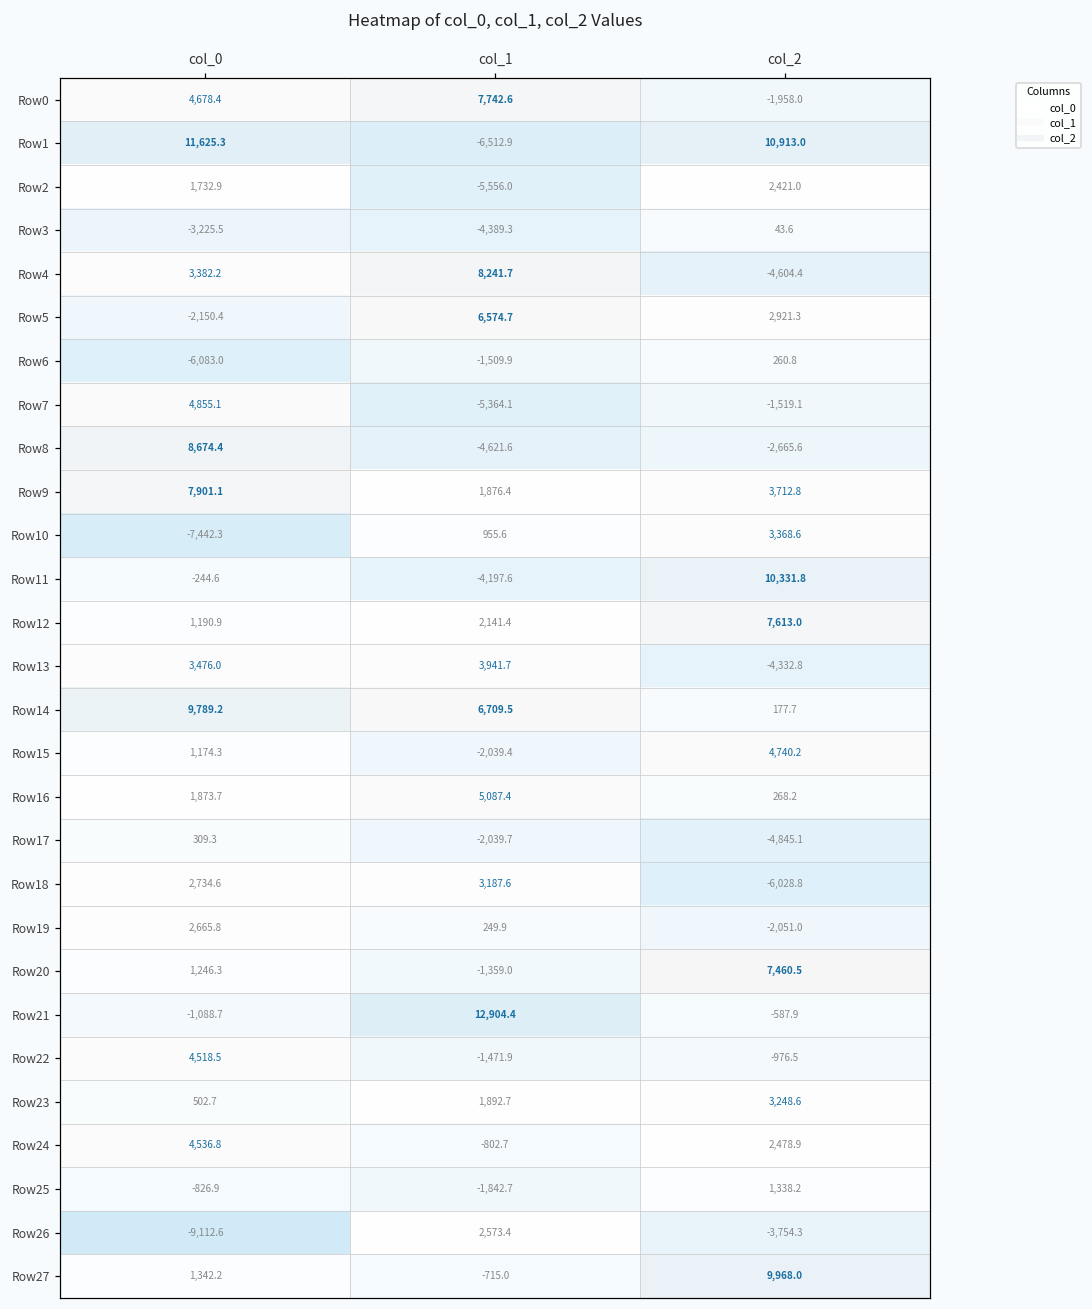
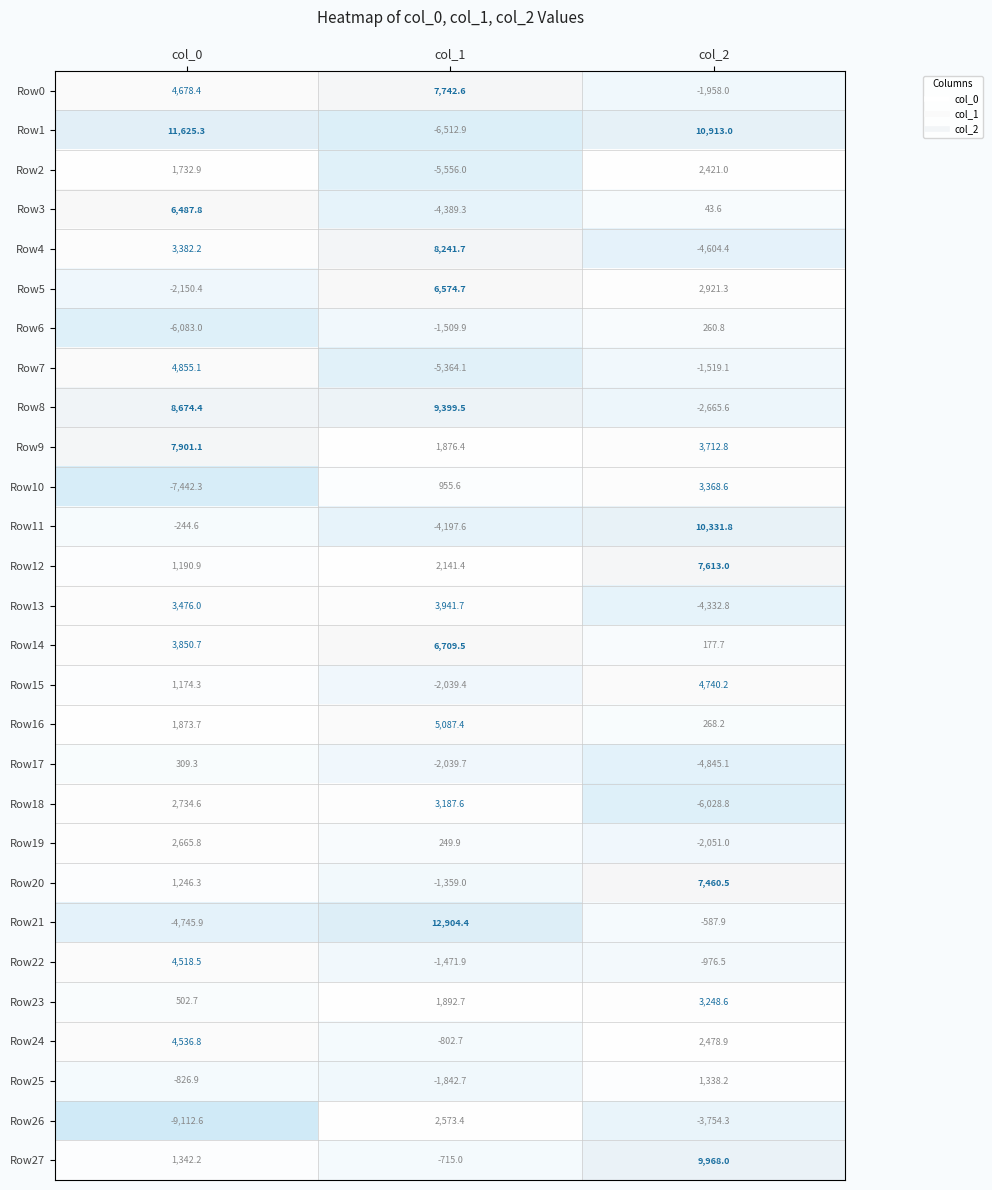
  {
    "Row0": {
      "col_0": "4,678.4",
      "col_1": "7,742.6",
      "col_2": "-1,958.0"
    },
    "Row1": {
      "col_0": "11,625.3",
      "col_1": "-6,512.9",
      "col_2": "10,913.0"
    },
    "Row2": {
      "col_0": "1,732.9",
      "col_1": "-5,556.0",
      "col_2": "2,421.0"
    },
    "Row3": {
-     "col_0": "-3,225.5",
+     "col_0": "6,487.8",
      "col_1": "-4,389.3",
      "col_2": "43.6"
    },
    "Row4": {
      "col_0": "3,382.2",
      "col_1": "8,241.7",
      "col_2": "-4,604.4"
    },
    "Row5": {
      "col_0": "-2,150.4",
      "col_1": "6,574.7",
      "col_2": "2,921.3"
    },
    "Row6": {
      "col_0": "-6,083.0",
      "col_1": "-1,509.9",
      "col_2": "260.8"
    },
    "Row7": {
      "col_0": "4,855.1",
      "col_1": "-5,364.1",
      "col_2": "-1,519.1"
    },
    "Row8": {
      "col_0": "8,674.4",
-     "col_1": "-4,621.6",
+     "col_1": "9,399.5",
      "col_2": "-2,665.6"
    },
    "Row9": {
      "col_0": "7,901.1",
      "col_1": "1,876.4",
      "col_2": "3,712.8"
    },
    "Row10": {
      "col_0": "-7,442.3",
      "col_1": "955.6",
      "col_2": "3,368.6"
    },
    "Row11": {
      "col_0": "-244.6",
      "col_1": "-4,197.6",
      "col_2": "10,331.8"
    },
    "Row12": {
      "col_0": "1,190.9",
      "col_1": "2,141.4",
      "col_2": "7,613.0"
    },
    "Row13": {
      "col_0": "3,476.0",
      "col_1": "3,941.7",
      "col_2": "-4,332.8"
    },
    "Row14": {
-     "col_0": "9,789.2",
+     "col_0": "3,850.7",
      "col_1": "6,709.5",
      "col_2": "177.7"
    },
    "Row15": {
      "col_0": "1,174.3",
      "col_1": "-2,039.4",
      "col_2": "4,740.2"
    },
    "Row16": {
      "col_0": "1,873.7",
      "col_1": "5,087.4",
      "col_2": "268.2"
    },
    "Row17": {
      "col_0": "309.3",
      "col_1": "-2,039.7",
      "col_2": "-4,845.1"
    },
    "Row18": {
      "col_0": "2,734.6",
      "col_1": "3,187.6",
      "col_2": "-6,028.8"
    },
    "Row19": {
      "col_0": "2,665.8",
      "col_1": "249.9",
      "col_2": "-2,051.0"
    },
    "Row20": {
      "col_0": "1,246.3",
      "col_1": "-1,359.0",
      "col_2": "7,460.5"
    },
    "Row21": {
-     "col_0": "-1,088.7",
+     "col_0": "-4,745.9",
      "col_1": "12,904.4",
      "col_2": "-587.9"
    },
    "Row22": {
      "col_0": "4,518.5",
      "col_1": "-1,471.9",
      "col_2": "-976.5"
    },
    "Row23": {
      "col_0": "502.7",
      "col_1": "1,892.7",
      "col_2": "3,248.6"
    },
    "Row24": {
      "col_0": "4,536.8",
      "col_1": "-802.7",
      "col_2": "2,478.9"
    },
    "Row25": {
      "col_0": "-826.9",
      "col_1": "-1,842.7",
      "col_2": "1,338.2"
    },
    "Row26": {
      "col_0": "-9,112.6",
      "col_1": "2,573.4",
      "col_2": "-3,754.3"
    },
    "Row27": {
      "col_0": "1,342.2",
      "col_1": "-715.0",
      "col_2": "9,968.0"
    }
  }
